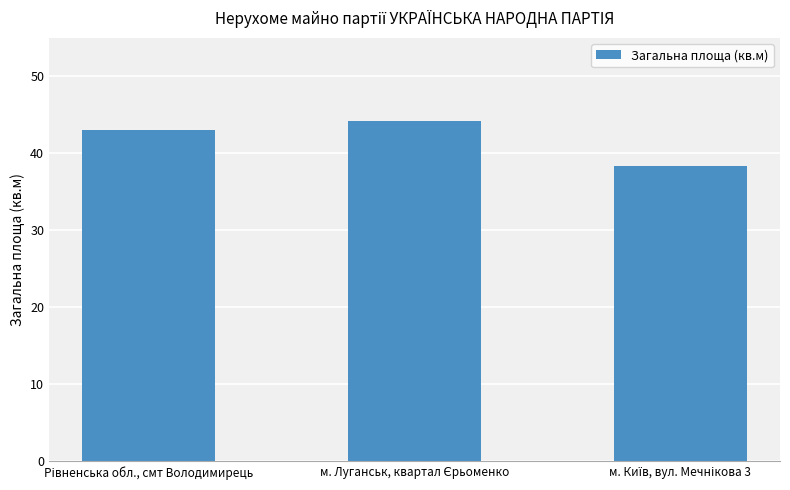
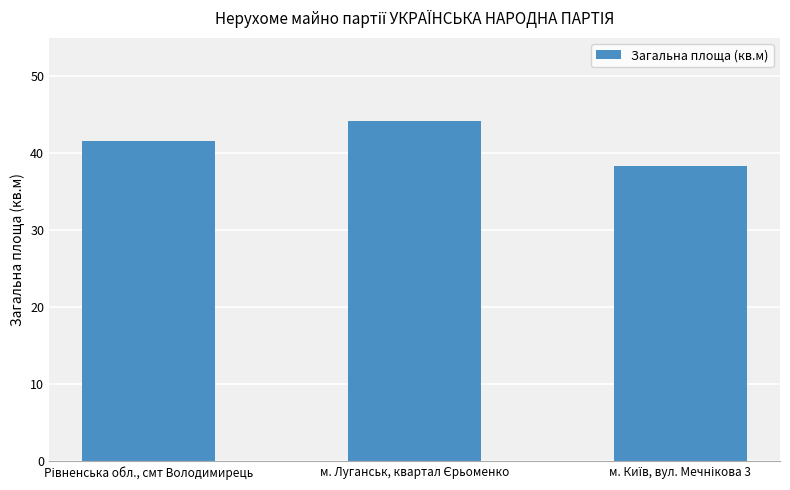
  {
-   "Рівненська обл., смт Володимирець": 43,
+   "Рівненська обл., смт Володимирець": 42,
    "м. Луганськ, квартал Єрьоменко": 44,
    "м. Київ, вул. Мечнікова 3": 38
  }
